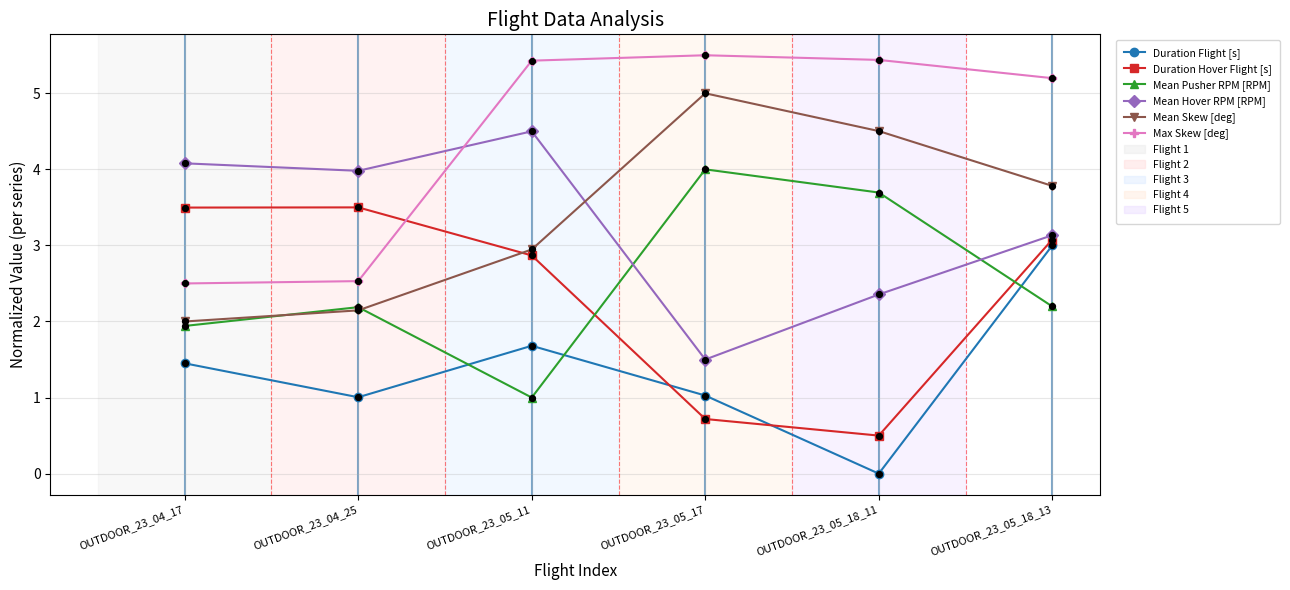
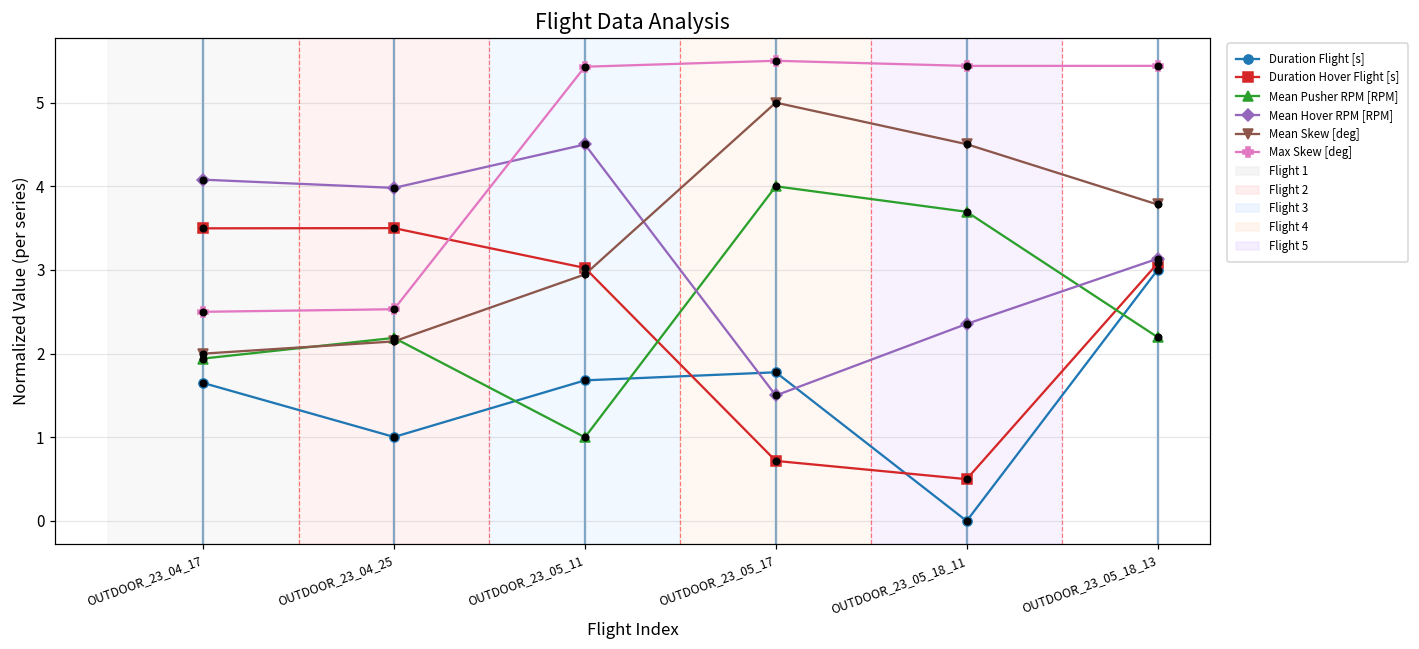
  {
    "Duration Flight [s]": {
-     "OUTDOOR_23_04_17": 1.5,
+     "OUTDOOR_23_04_17": 1.6,
      "OUTDOOR_23_04_25": 1.0,
      "OUTDOOR_23_05_11": 1.7,
-     "OUTDOOR_23_05_17": 1.0,
+     "OUTDOOR_23_05_17": 1.8,
      "OUTDOOR_23_05_18_11": 0.0,
      "OUTDOOR_23_05_18_13": 3.0
    },
    "Duration Hover Flight [s]": {
      "OUTDOOR_23_04_17": 3.5,
      "OUTDOOR_23_04_25": 3.5,
-     "OUTDOOR_23_05_11": 2.9,
+     "OUTDOOR_23_05_11": 3.0,
      "OUTDOOR_23_05_17": 0.7,
      "OUTDOOR_23_05_18_11": 0.5,
      "OUTDOOR_23_05_18_13": 3.1
    },
    "Mean Pusher RPM [RPM]": {
      "OUTDOOR_23_04_17": 1.9,
      "OUTDOOR_23_04_25": 2.2,
      "OUTDOOR_23_05_11": 1.0,
      "OUTDOOR_23_05_17": 4.0,
      "OUTDOOR_23_05_18_11": 3.7,
      "OUTDOOR_23_05_18_13": 2.2
    },
    "Mean Hover RPM [RPM]": {
      "OUTDOOR_23_04_17": 4.1,
      "OUTDOOR_23_04_25": 4.0,
      "OUTDOOR_23_05_11": 4.5,
      "OUTDOOR_23_05_17": 1.5,
      "OUTDOOR_23_05_18_11": 2.4,
      "OUTDOOR_23_05_18_13": 3.1
    },
    "Mean Skew [deg]": {
      "OUTDOOR_23_04_17": 2.0,
      "OUTDOOR_23_04_25": 2.1,
      "OUTDOOR_23_05_11": 2.9,
      "OUTDOOR_23_05_17": 5.0,
      "OUTDOOR_23_05_18_11": 4.5,
      "OUTDOOR_23_05_18_13": 3.8
    },
    "Max Skew [deg]": {
      "OUTDOOR_23_04_17": 2.5,
      "OUTDOOR_23_04_25": 2.5,
      "OUTDOOR_23_05_11": 5.4,
      "OUTDOOR_23_05_17": 5.5,
      "OUTDOOR_23_05_18_11": 5.4,
-     "OUTDOOR_23_05_18_13": 5.2
+     "OUTDOOR_23_05_18_13": 5.4
    }
  }
